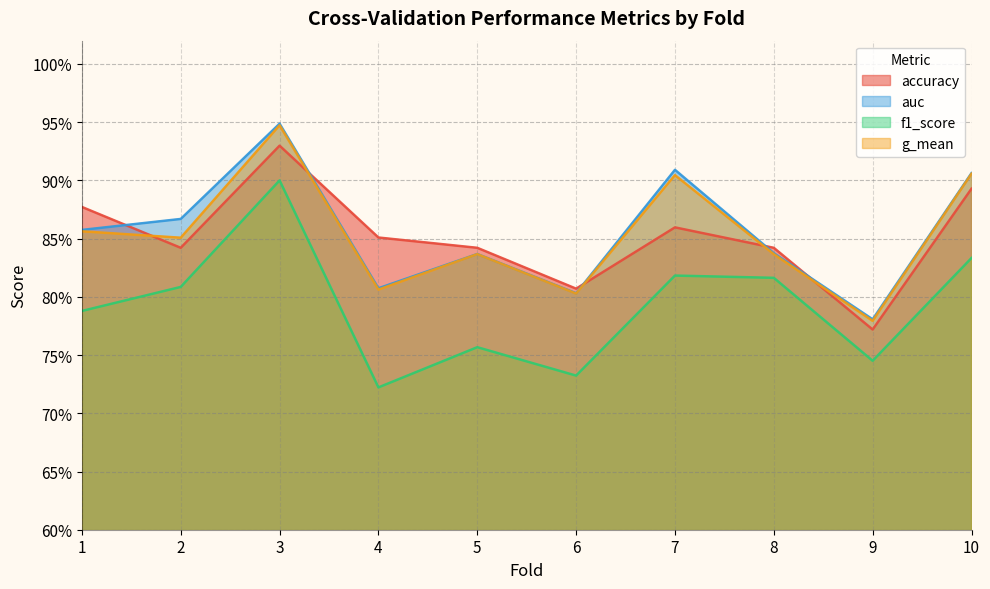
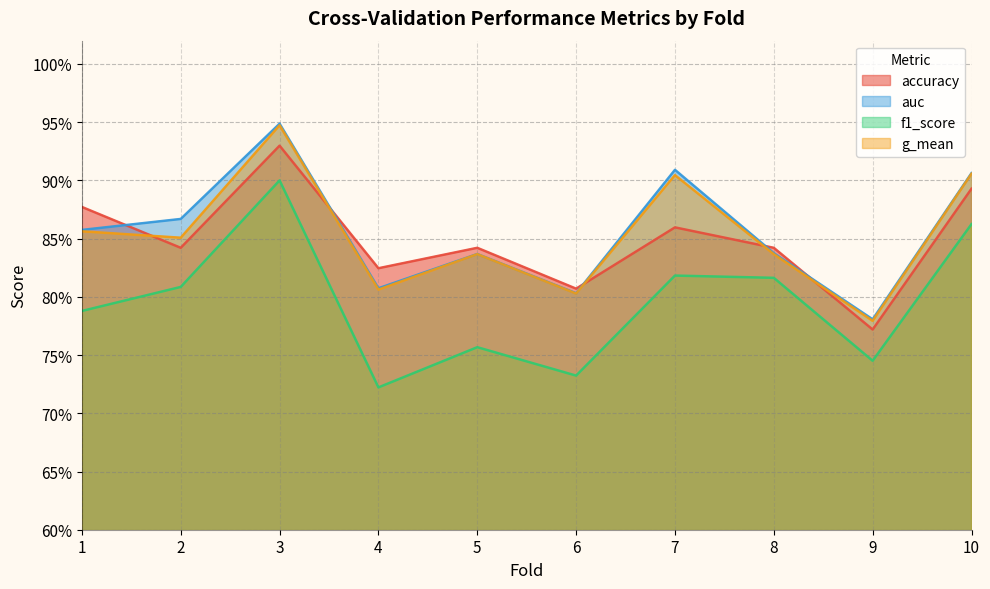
  {
    "accuracy": {
      "1": "87.7%",
      "2": "84.2%",
      "3": "93.0%",
-     "4": "85.1%",
+     "4": "82.5%",
      "5": "84.2%",
      "6": "80.7%",
      "7": "86.0%",
      "8": "84.2%",
      "9": "77.2%",
      "10": "89.3%"
    },
    "auc": {
      "2": "86.7%",
      "7": "90.9%"
    },
    "f1_score": {
      "1": "78.8%",
      "2": "80.9%",
      "3": "90.0%",
      "4": "72.2%",
      "5": "75.7%",
      "6": "73.2%",
      "7": "81.8%",
      "8": "81.6%",
      "9": "74.5%",
-     "10": "83.3%"
+     "10": "86.2%"
    },
    "g_mean": {
      "2": "85.1%",
      "7": "90.5%"
    }
  }
